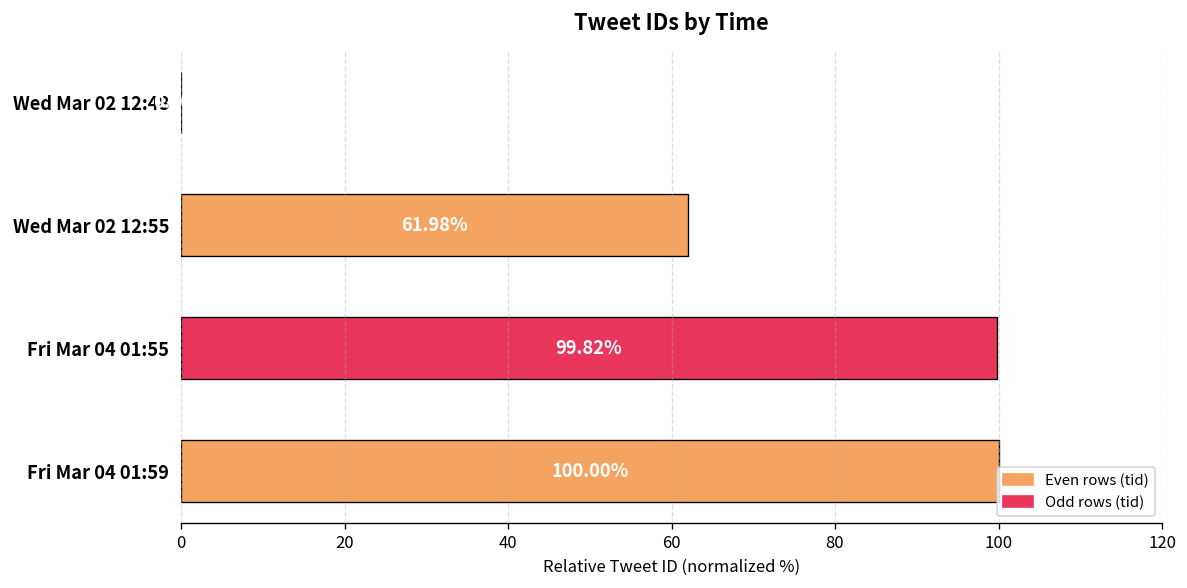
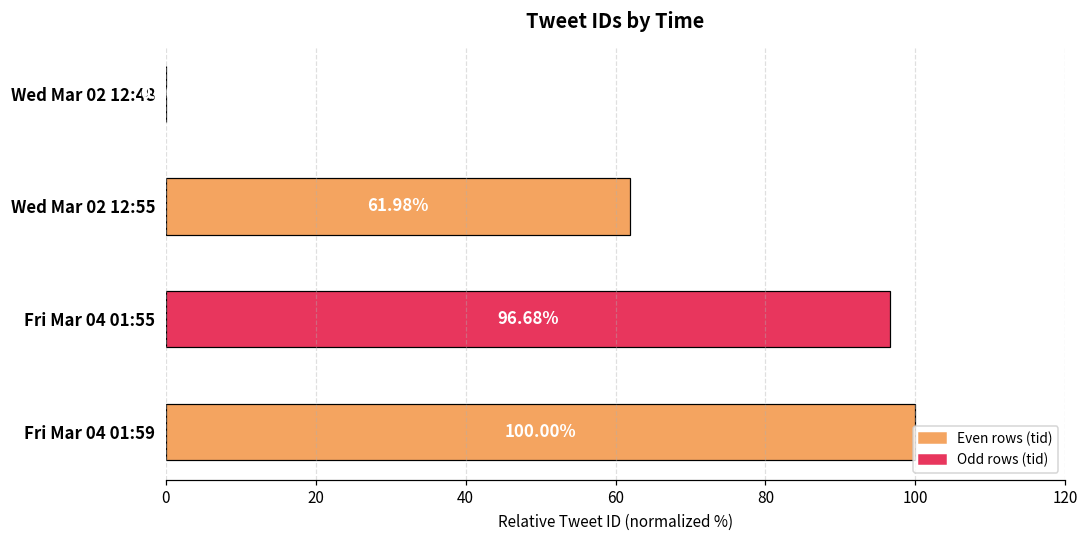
  {
    "Wed Mar 02 12:55": "61.98%",
-   "Fri Mar 04 01:55": "99.82%"
+   "Fri Mar 04 01:55": "96.68%"
  }
